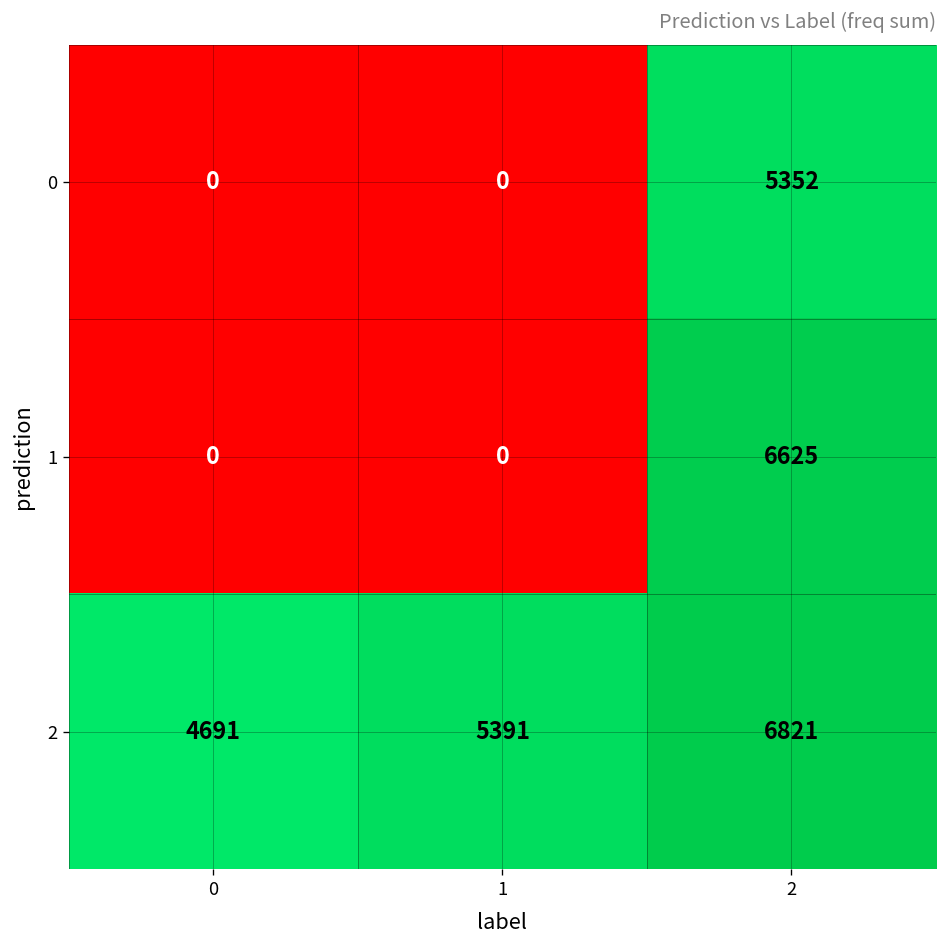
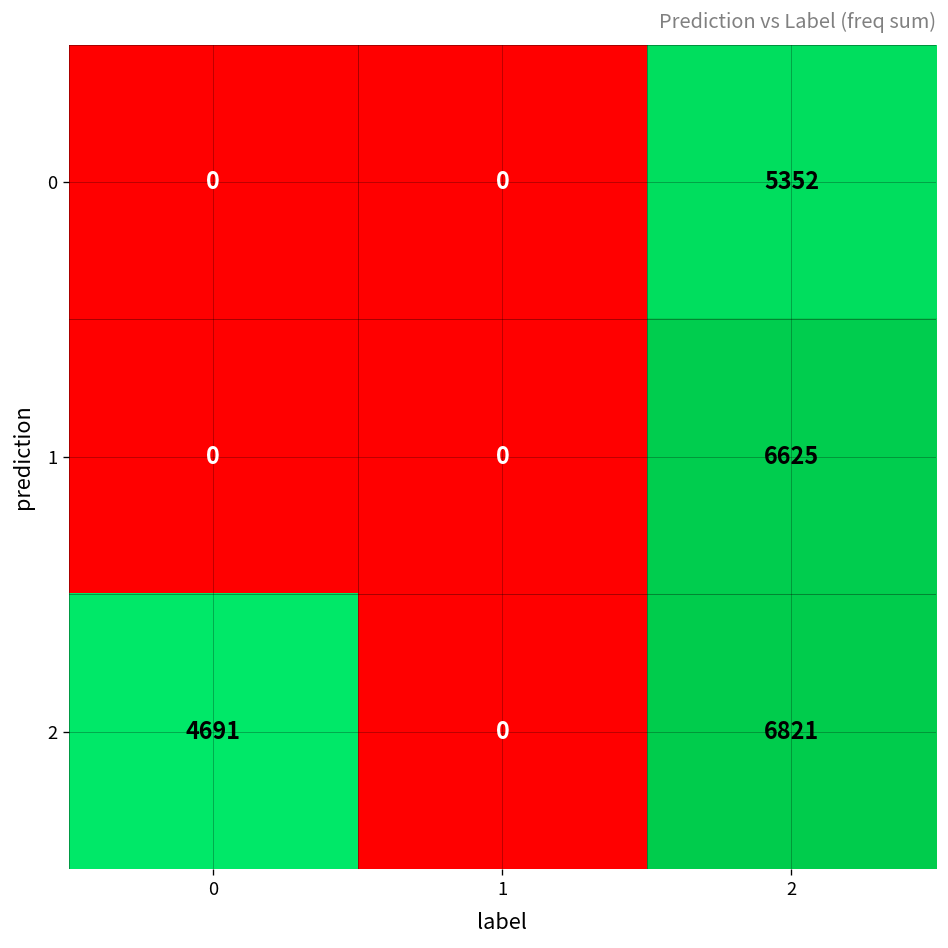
  {
    "0": {
      "0": 0,
      "1": 0,
      "2": 5352
    },
    "1": {
      "0": 0,
      "1": 0,
      "2": 6625
    },
    "2": {
      "0": 4691,
-     "1": 5391,
+     "1": 0,
      "2": 6821
    }
  }
